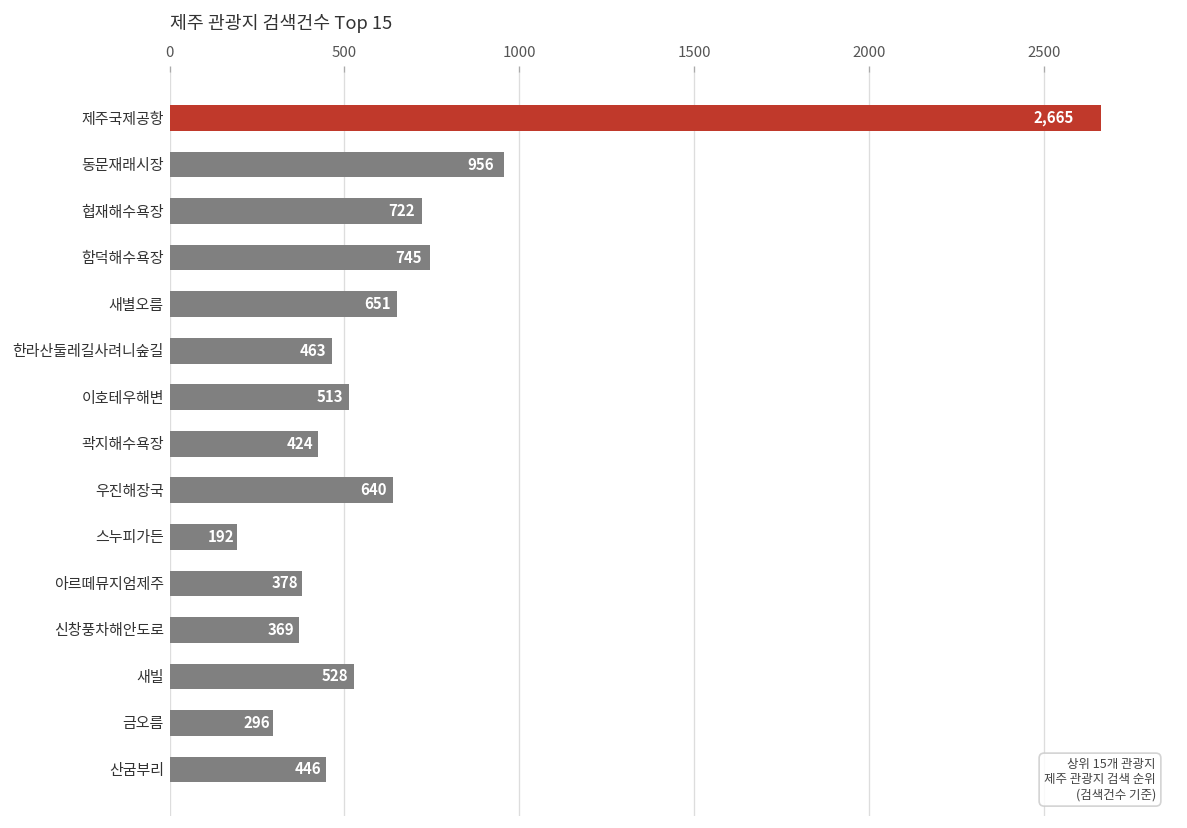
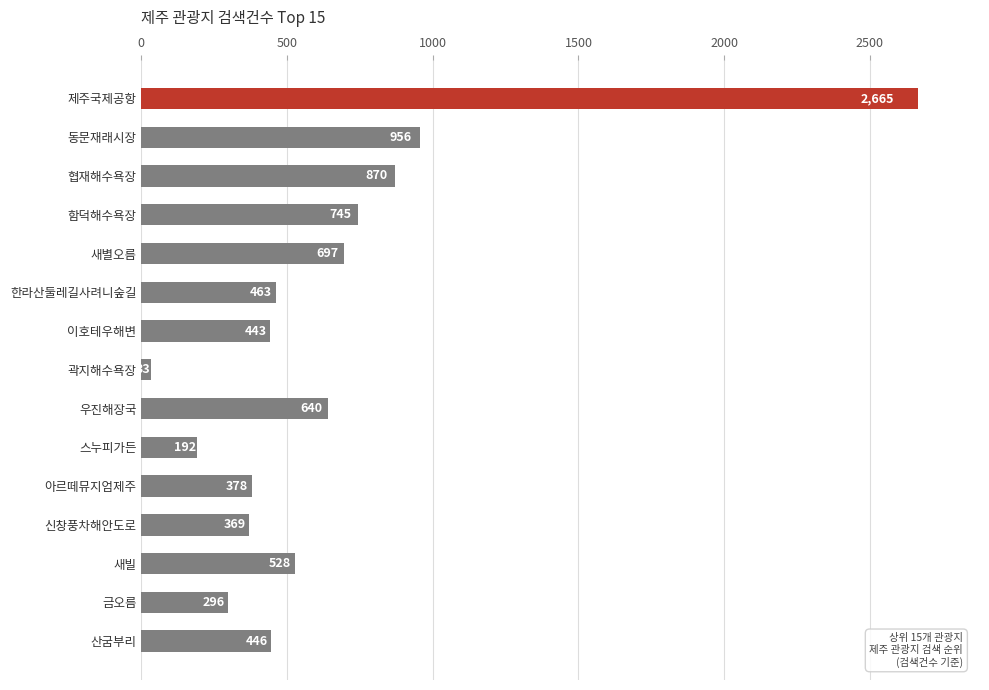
  {
    "제주국제공항": "2,665",
    "동문재래시장": "956",
-   "협재해수욕장": "722",
+   "협재해수욕장": "870",
    "함덕해수욕장": "745",
-   "새별오름": "651",
+   "새별오름": "697",
    "한라산둘레길사려니숲길": "463",
-   "이호테우해변": "513",
-   "곽지해수욕장": "424",
+   "이호테우해변": "443",
+   "곽지해수욕장": "33",
    "우진해장국": "640",
    "스누피가든": "192",
    "아르떼뮤지엄제주": "378",
    "신창풍차해안도로": "369",
    "새빌": "528",
    "금오름": "296",
    "산굼부리": "446"
  }
